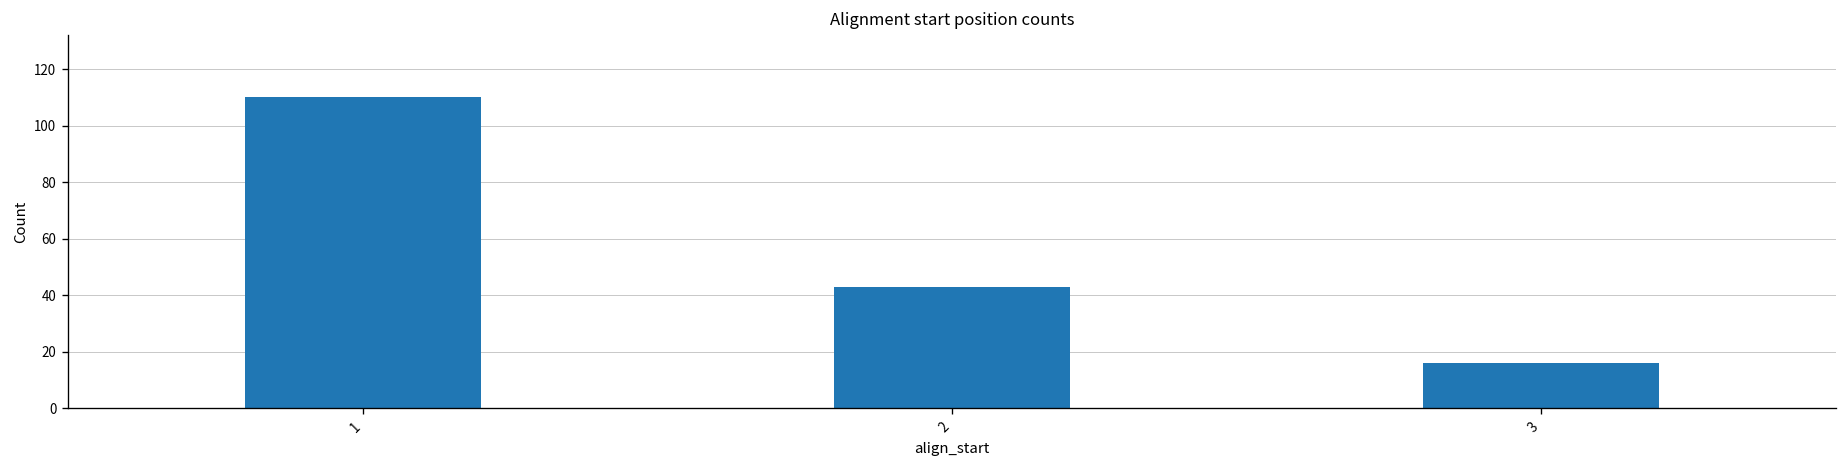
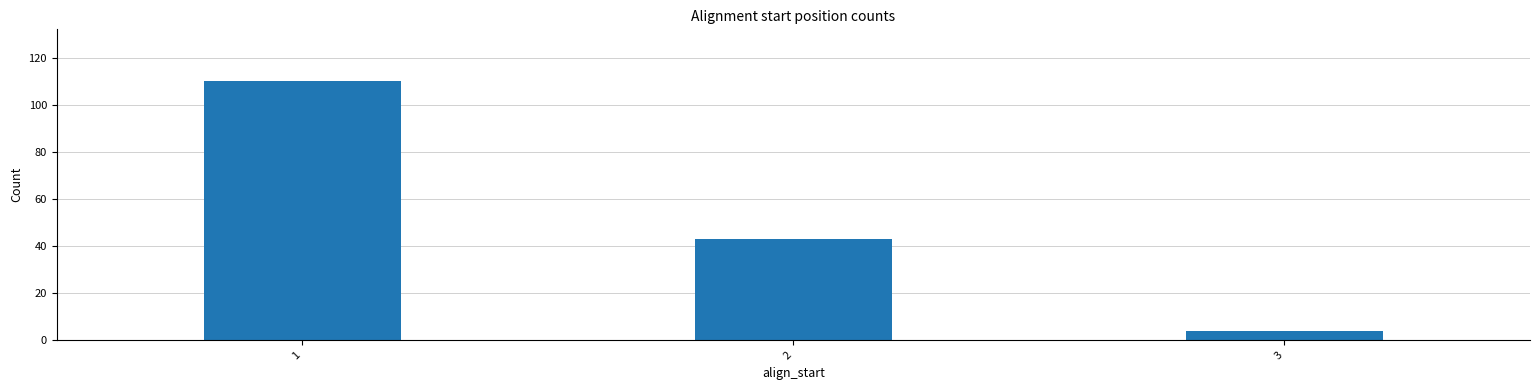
  {
    "1": 110,
    "2": 43,
-   "3": 16
+   "3": 4
  }
